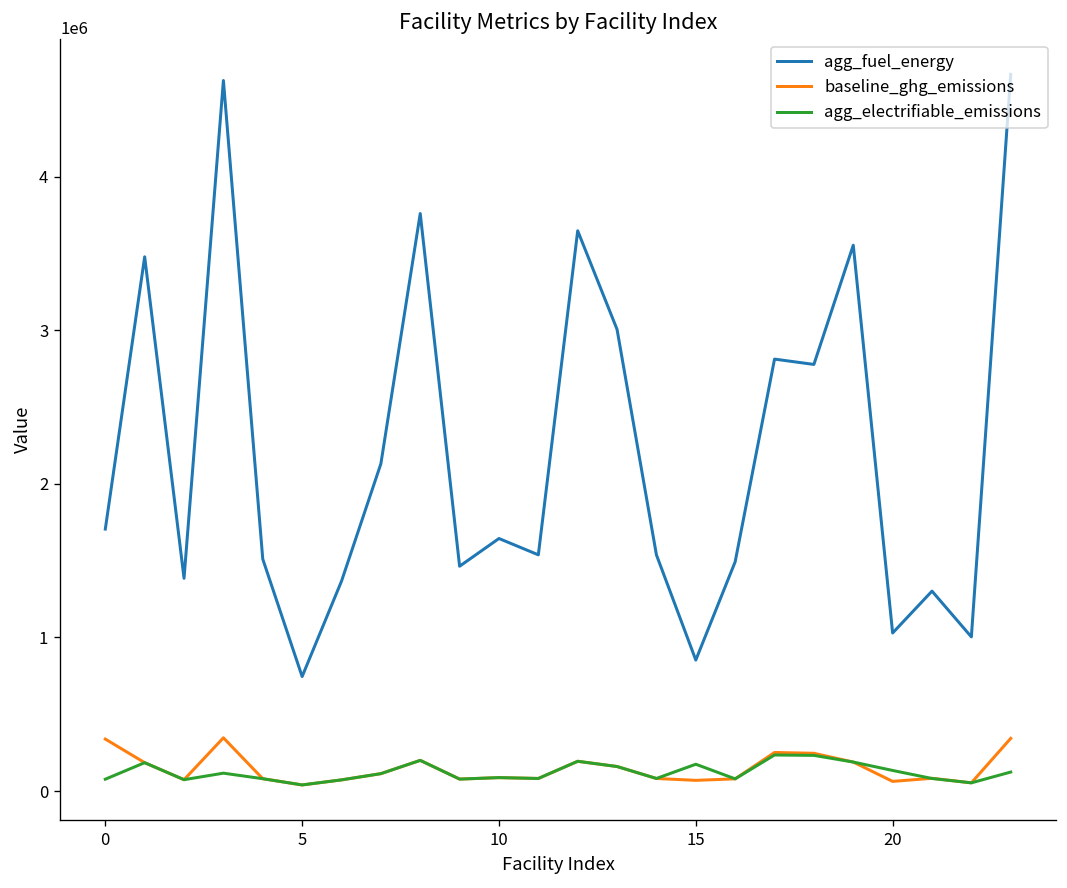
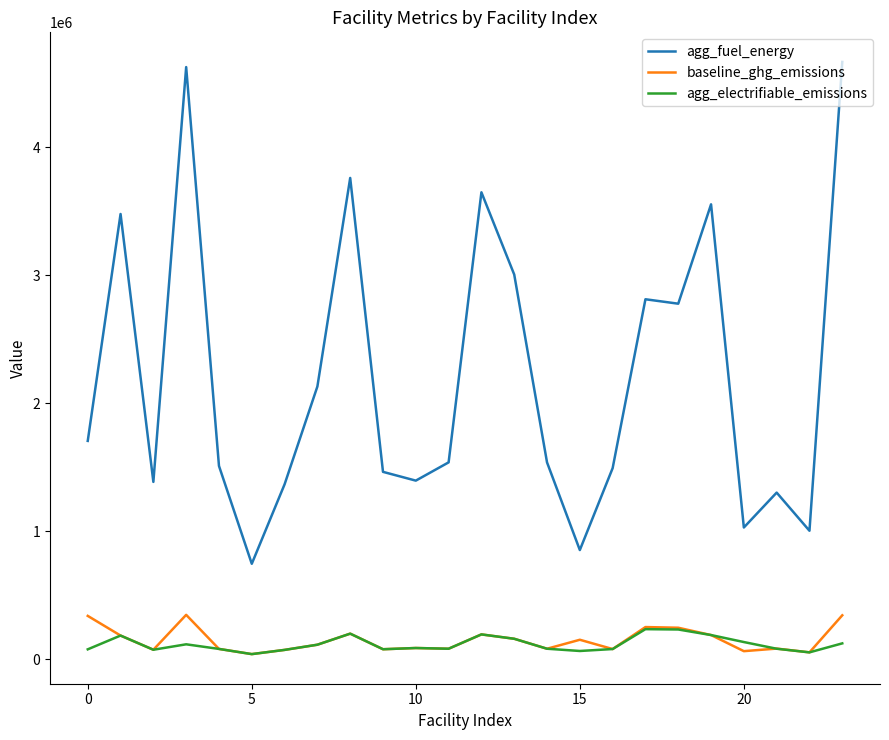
  {
    "agg_fuel_energy": {
      "0": 1710000,
      "5": 750000,
-     "10": 1640000,
+     "10": 1400000,
      "15": 850000,
      "20": 1030000
    },
    "baseline_ghg_emissions": {
      "0": 340000,
-     "15": 70000,
+     "15": 150000,
      "20": 60000
    },
    "agg_electrifiable_emissions": {
      "0": 80000,
-     "15": 170000,
+     "15": 60000,
      "20": 130000
    }
  }
